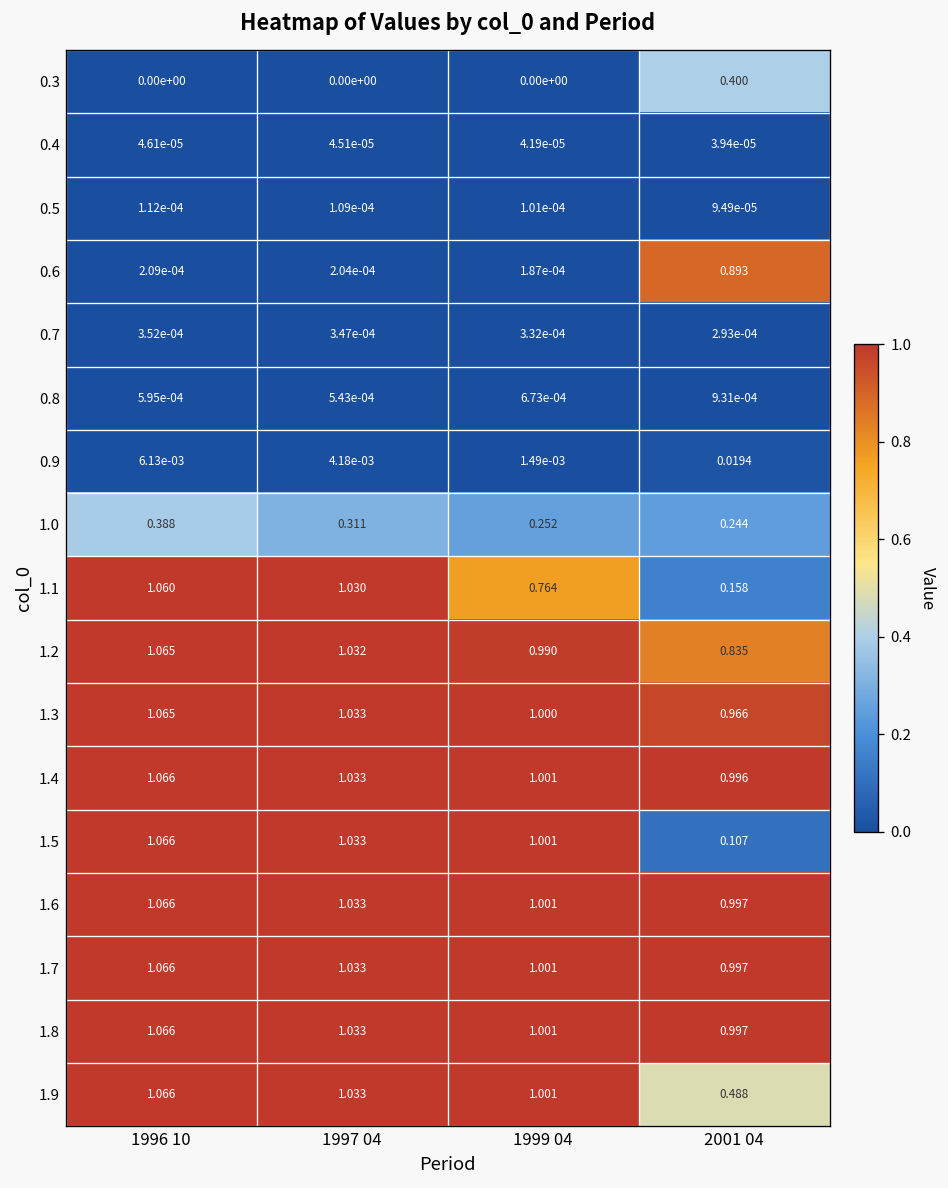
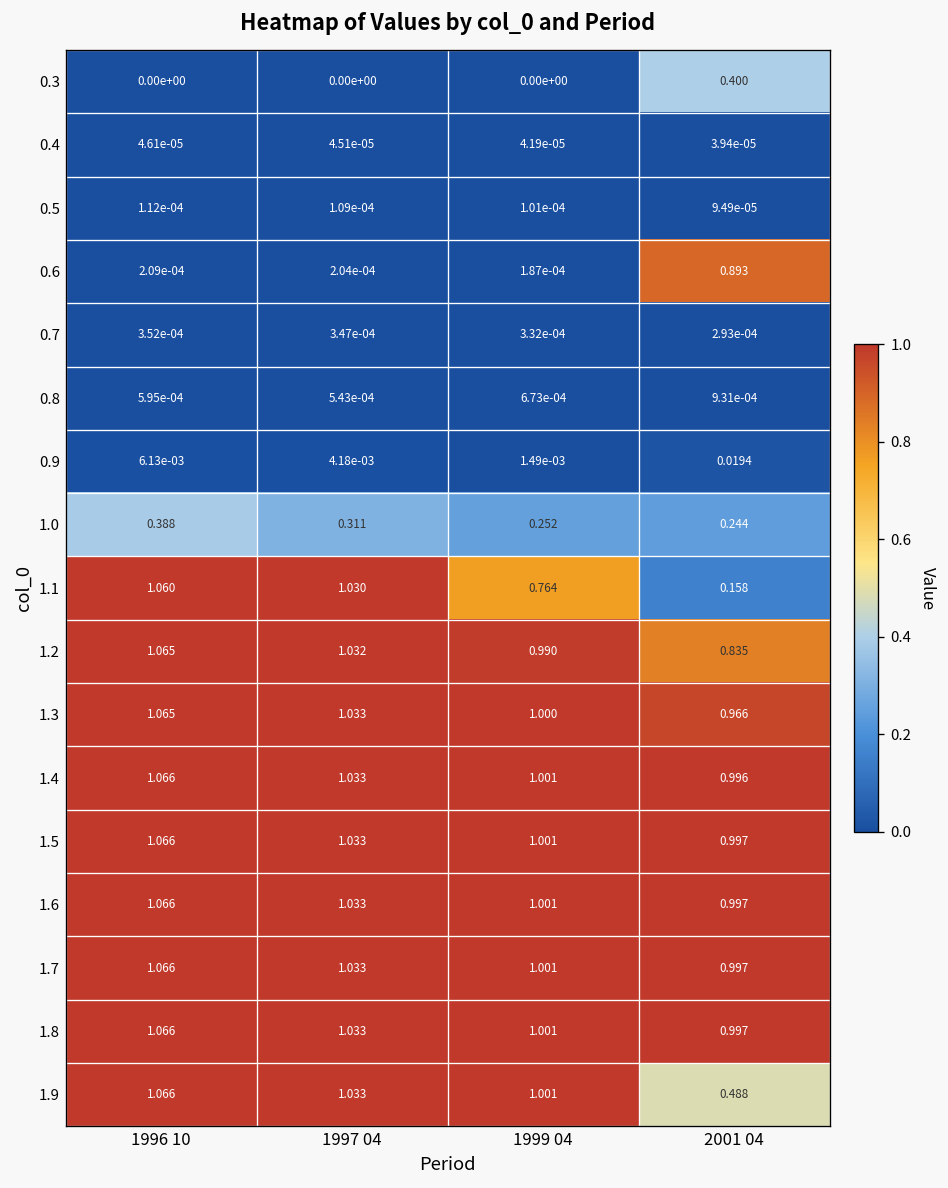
  {
    "0.3": {
      "1996 10": "0.00e+00",
      "1997 04": "0.00e+00",
      "1999 04": "0.00e+00",
      "2001 04": "0.400"
    },
    "0.4": {
      "1996 10": "4.61e-05",
      "1997 04": "4.51e-05",
      "1999 04": "4.19e-05",
      "2001 04": "3.94e-05"
    },
    "0.5": {
      "1996 10": "1.12e-04",
      "1997 04": "1.09e-04",
      "1999 04": "1.01e-04",
      "2001 04": "9.49e-05"
    },
    "0.6": {
      "1996 10": "2.09e-04",
      "1997 04": "2.04e-04",
      "1999 04": "1.87e-04",
      "2001 04": "0.893"
    },
    "0.7": {
      "1996 10": "3.52e-04",
      "1997 04": "3.47e-04",
      "1999 04": "3.32e-04",
      "2001 04": "2.93e-04"
    },
    "0.8": {
      "1996 10": "5.95e-04",
      "1997 04": "5.43e-04",
      "1999 04": "6.73e-04",
      "2001 04": "9.31e-04"
    },
    "0.9": {
      "1996 10": "6.13e-03",
      "1997 04": "4.18e-03",
      "1999 04": "1.49e-03",
      "2001 04": "0.0194"
    },
    "1.0": {
      "1996 10": "0.388",
      "1997 04": "0.311",
      "1999 04": "0.252",
      "2001 04": "0.244"
    },
    "1.1": {
      "1996 10": "1.060",
      "1997 04": "1.030",
      "1999 04": "0.764",
      "2001 04": "0.158"
    },
    "1.2": {
      "1996 10": "1.065",
      "1997 04": "1.032",
      "1999 04": "0.990",
      "2001 04": "0.835"
    },
    "1.3": {
      "1996 10": "1.065",
      "1997 04": "1.033",
      "1999 04": "1.000",
      "2001 04": "0.966"
    },
    "1.4": {
      "1996 10": "1.066",
      "1997 04": "1.033",
      "1999 04": "1.001",
      "2001 04": "0.996"
    },
    "1.5": {
      "1996 10": "1.066",
      "1997 04": "1.033",
      "1999 04": "1.001",
-     "2001 04": "0.107"
+     "2001 04": "0.997"
    },
    "1.6": {
      "1996 10": "1.066",
      "1997 04": "1.033",
      "1999 04": "1.001",
      "2001 04": "0.997"
    },
    "1.7": {
      "1996 10": "1.066",
      "1997 04": "1.033",
      "1999 04": "1.001",
      "2001 04": "0.997"
    },
    "1.8": {
      "1996 10": "1.066",
      "1997 04": "1.033",
      "1999 04": "1.001",
      "2001 04": "0.997"
    },
    "1.9": {
      "1996 10": "1.066",
      "1997 04": "1.033",
      "1999 04": "1.001",
      "2001 04": "0.488"
    }
  }
